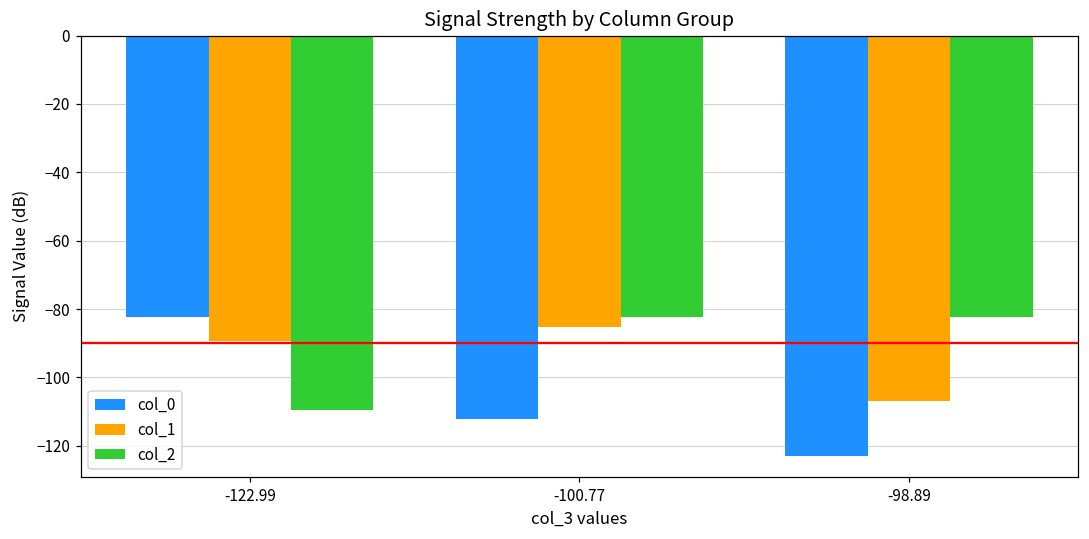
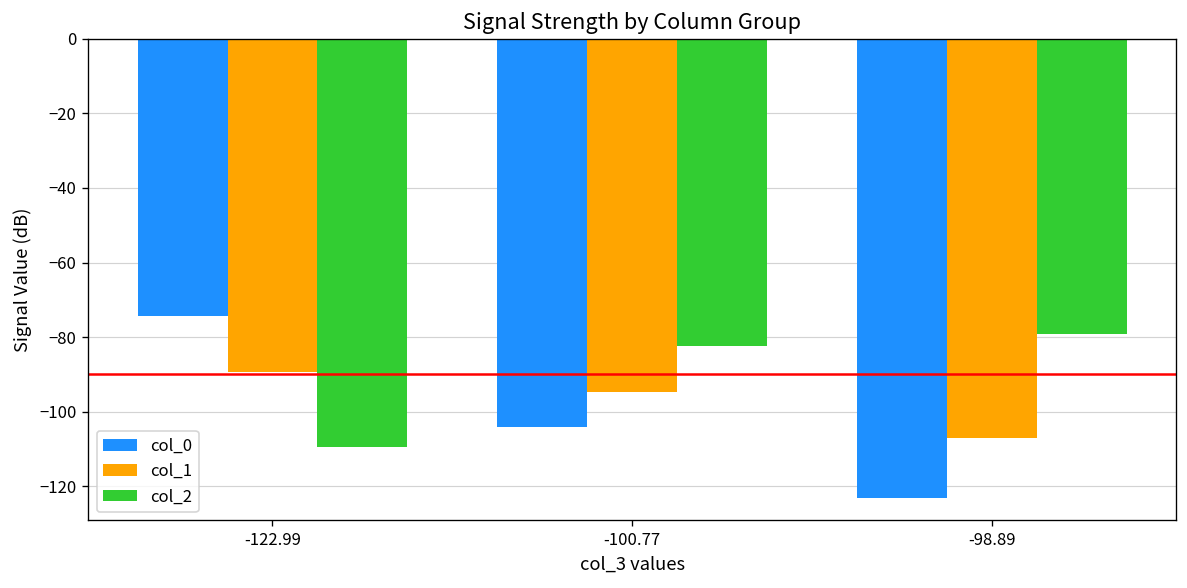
  {
    "col_0": {
-     "-122.99": -82,
-     "-100.77": -112,
+     "-122.99": -74,
+     "-100.77": -104,
      "-98.89": -123
    },
    "col_1": {
      "-122.99": -89,
-     "-100.77": -85,
+     "-100.77": -95,
      "-98.89": -107
    },
    "col_2": {
      "-122.99": -109,
      "-100.77": -82,
-     "-98.89": -82
+     "-98.89": -79
    }
  }
